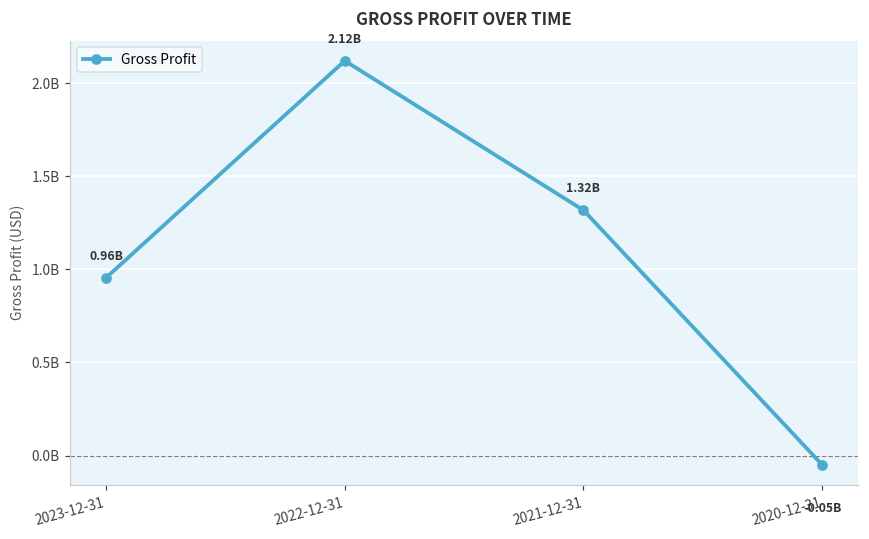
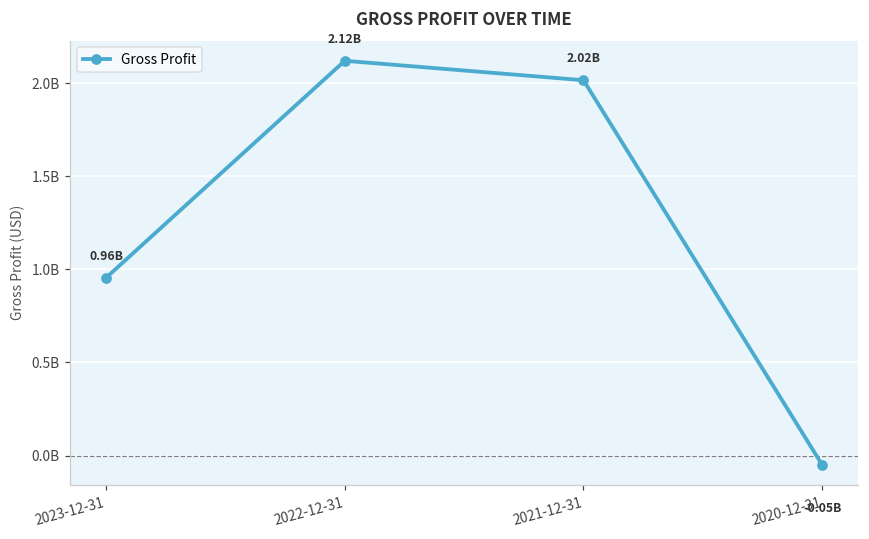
  {
    "2023-12-31": "0.96B",
    "2022-12-31": "2.12B",
-   "2021-12-31": "1.32B"
+   "2021-12-31": "2.02B"
  }
